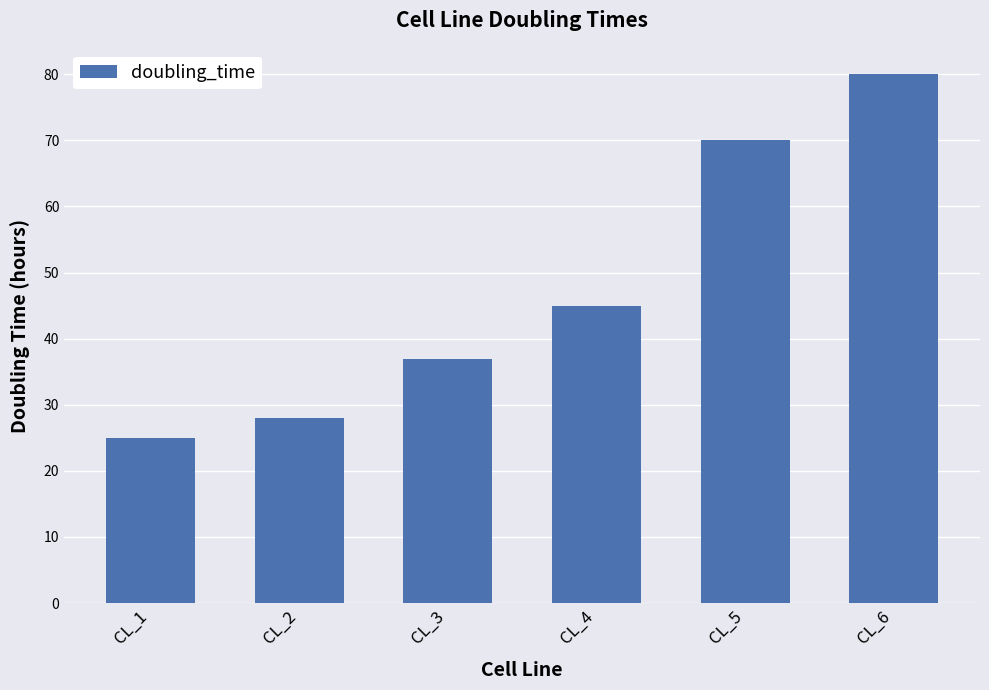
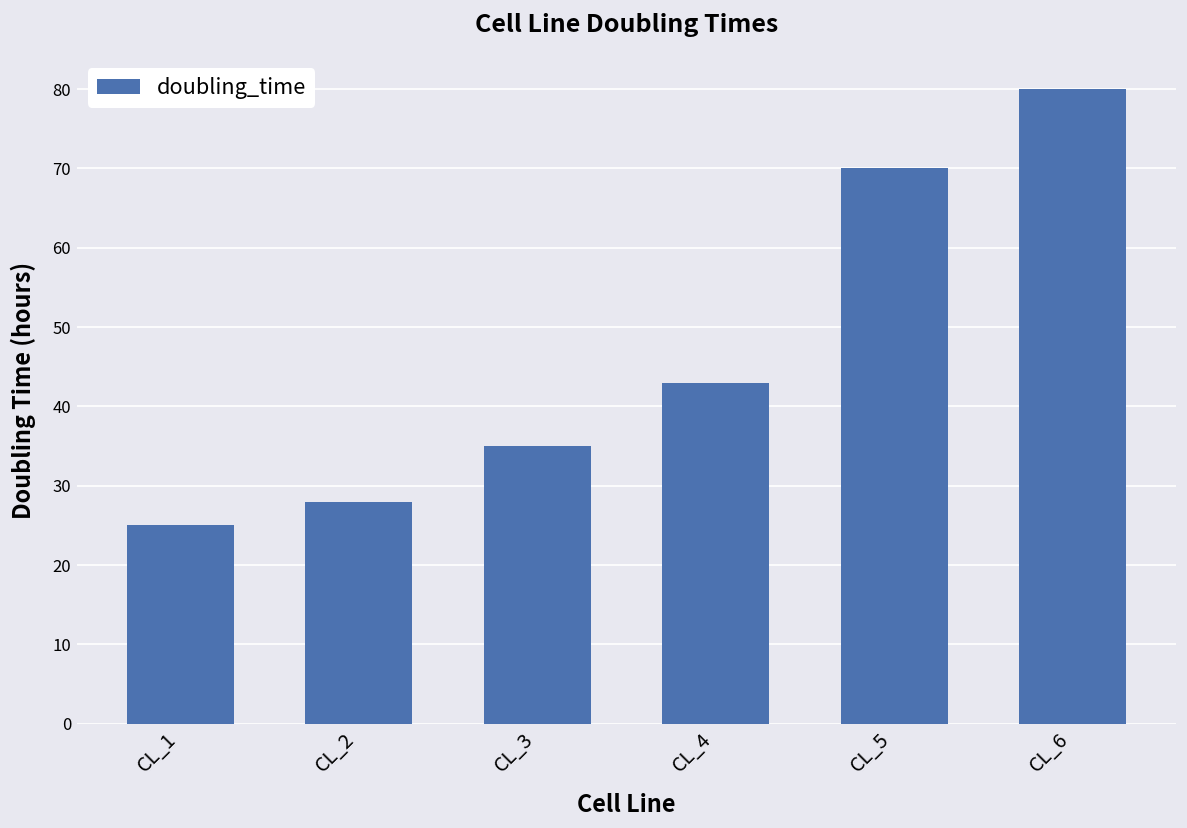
  {
    "CL_1": 25,
    "CL_2": 28,
-   "CL_3": 37,
-   "CL_4": 45,
+   "CL_3": 35,
+   "CL_4": 43,
    "CL_5": 70,
    "CL_6": 80
  }
